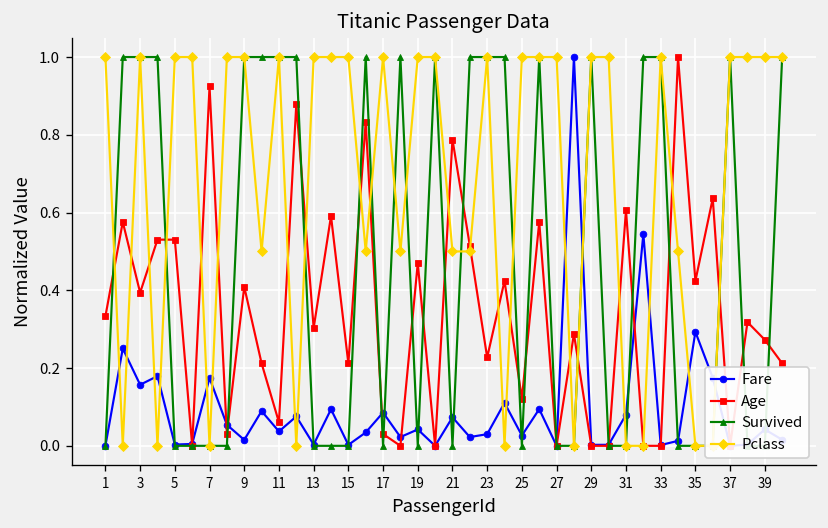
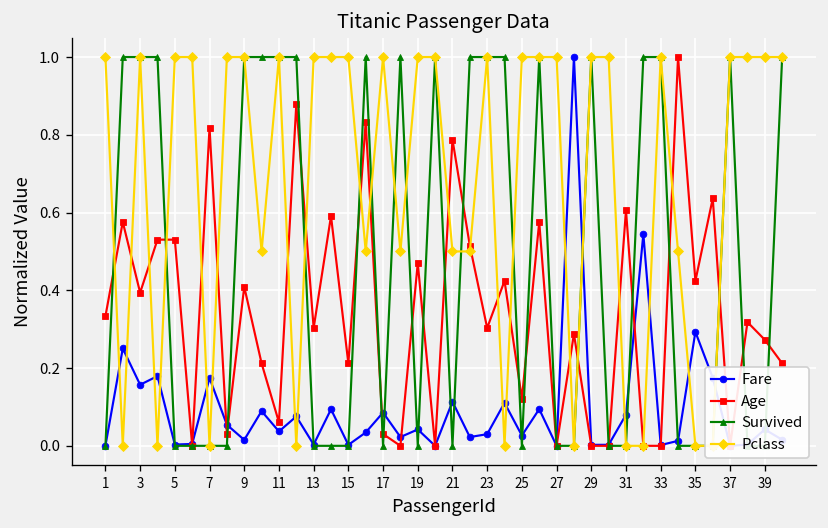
  {
    "Fare": {
      "3": 0.16,
      "7": 0.17,
      "9": 0.02,
      "11": 0.04,
      "17": 0.09,
      "19": 0.04,
-     "21": 0.07,
+     "21": 0.11,
      "23": 0.03,
      "25": 0.03,
      "31": 0.08,
      "35": 0.29
    },
    "Age": {
      "1": 0.33,
      "3": 0.39,
      "5": 0.53,
-     "7": 0.92,
+     "7": 0.82,
      "9": 0.41,
      "11": 0.06,
      "13": 0.30,
      "15": 0.21,
      "17": 0.03,
      "19": 0.47,
      "21": 0.79,
-     "23": 0.23,
+     "23": 0.30,
      "25": 0.12,
      "31": 0.61,
      "35": 0.42,
      "39": 0.27
    },
    "Survived": {
      "17": 0.00,
      "19": 0.00,
      "21": 0.00,
      "25": 0.00
    },
    "Pclass": {
      "1": 1.00,
      "5": 1.00,
      "13": 1.00,
      "15": 1.00,
      "17": 1.00,
      "19": 1.00,
      "21": 0.50,
      "25": 1.00,
      "27": 1.00,
      "39": 1.00
    }
  }
